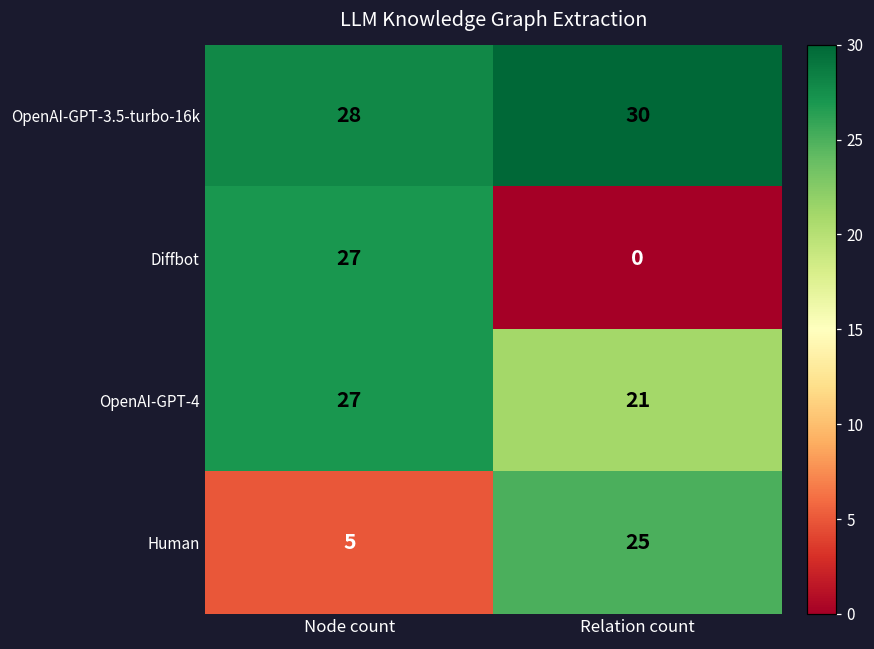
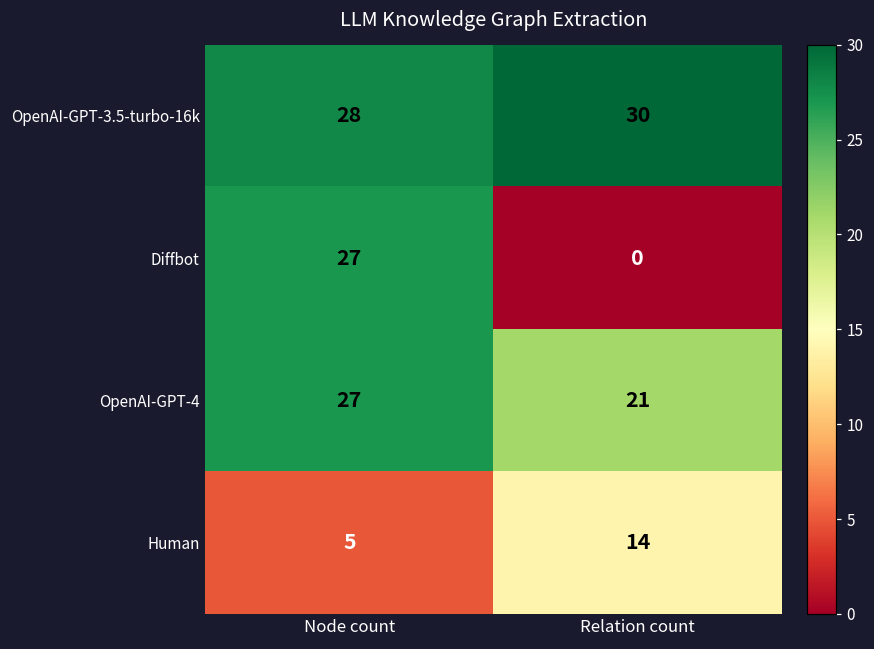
  {
    "OpenAI-GPT-3.5-turbo-16k": {
      "Node count": 28,
      "Relation count": 30
    },
    "Diffbot": {
      "Node count": 27,
      "Relation count": 0
    },
    "OpenAI-GPT-4": {
      "Node count": 27,
      "Relation count": 21
    },
    "Human": {
      "Node count": 5,
-     "Relation count": 25
+     "Relation count": 14
    }
  }
